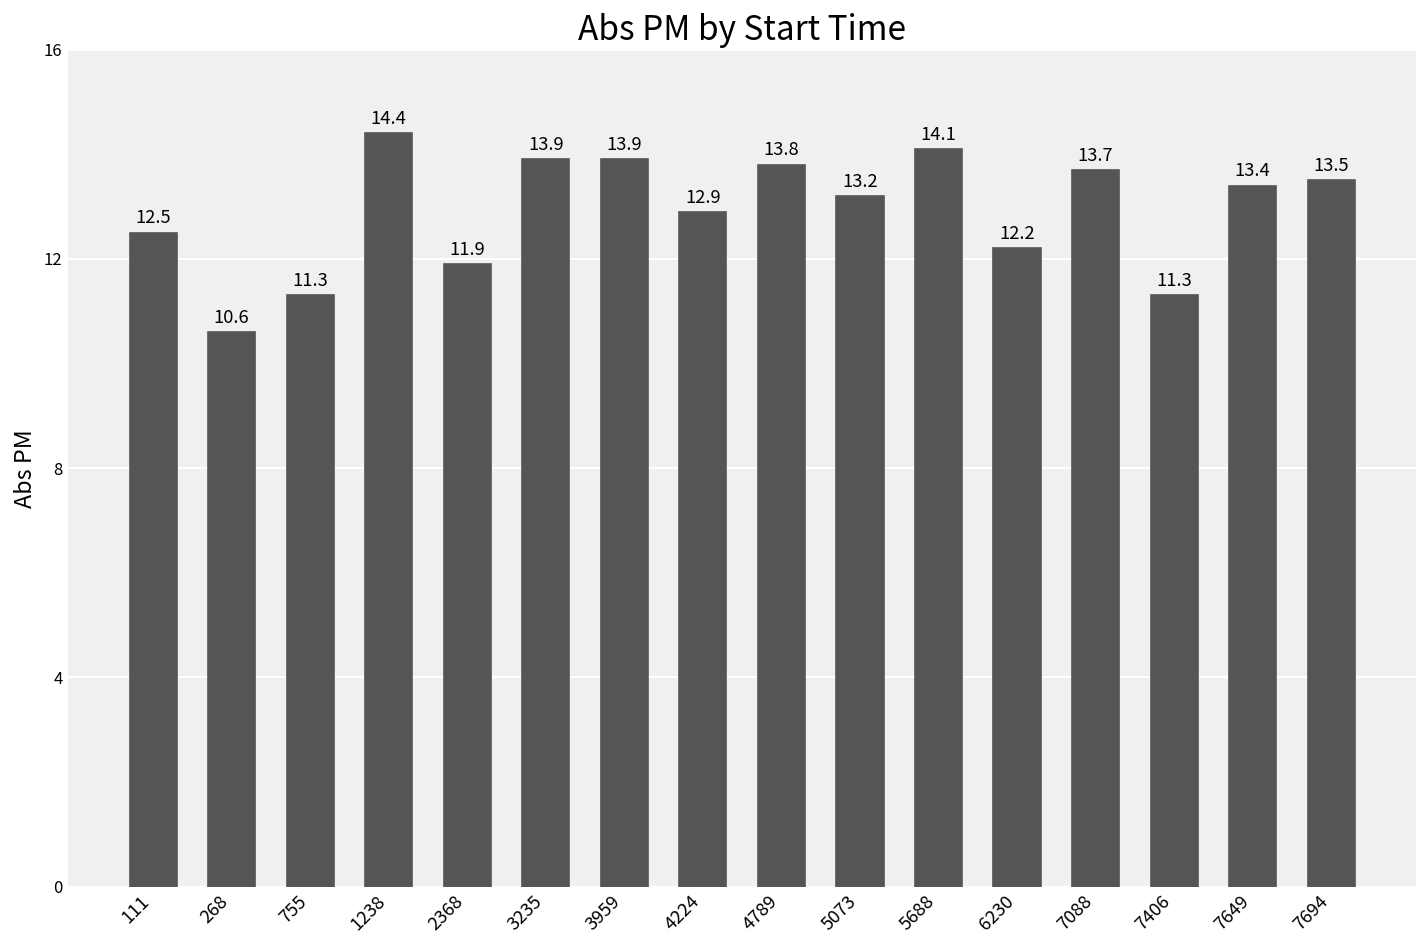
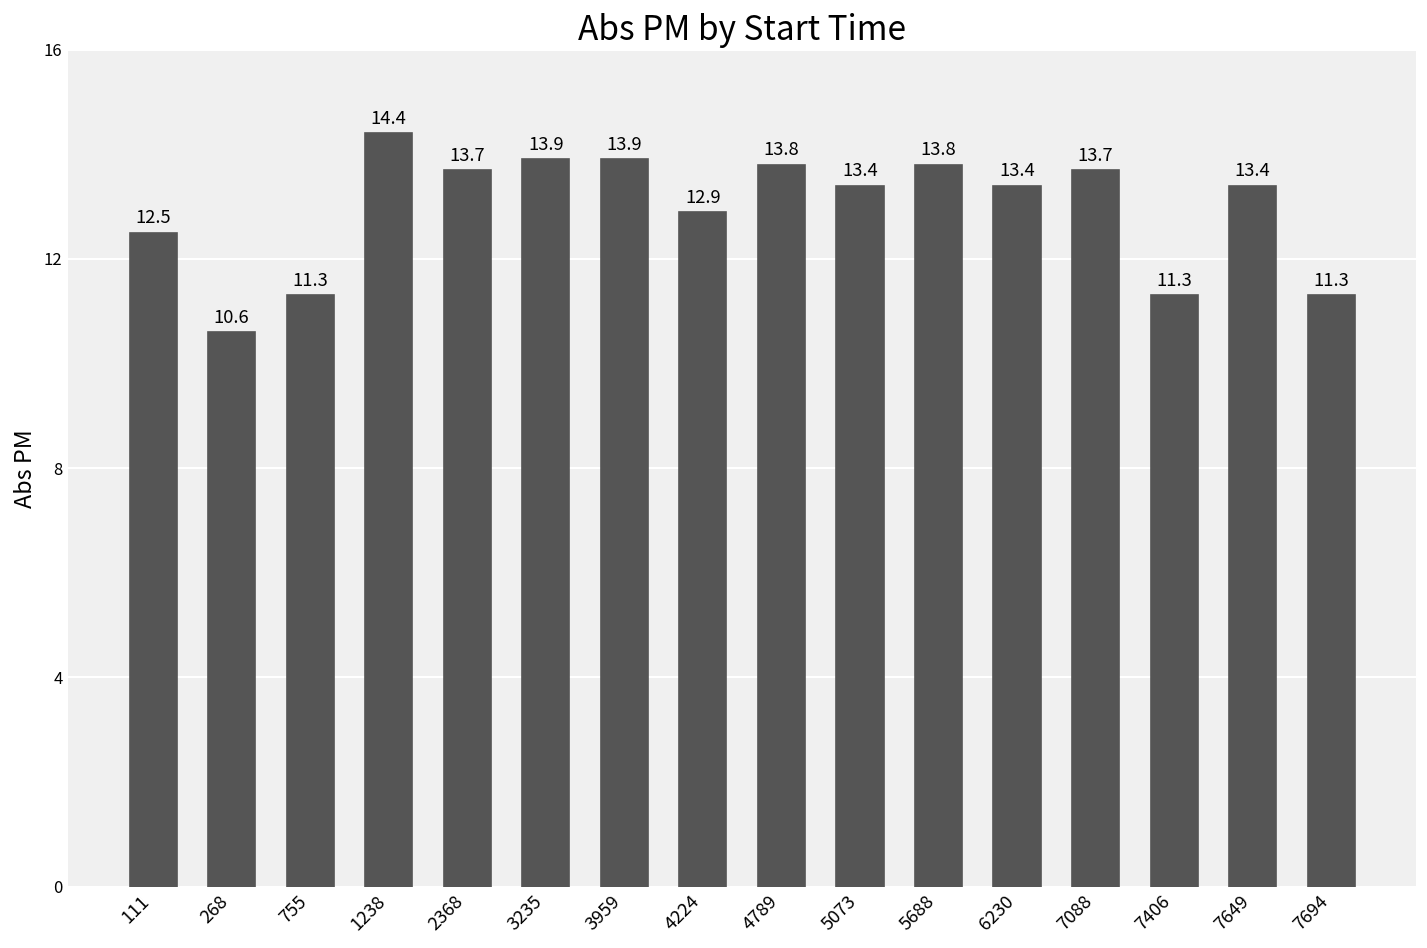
  {
    "111": 12.5,
    "268": 10.6,
    "755": 11.3,
    "1238": 14.4,
-   "2368": 11.9,
+   "2368": 13.7,
    "3235": 13.9,
    "3959": 13.9,
    "4224": 12.9,
    "4789": 13.8,
-   "5073": 13.2,
-   "5688": 14.1,
-   "6230": 12.2,
+   "5073": 13.4,
+   "5688": 13.8,
+   "6230": 13.4,
    "7088": 13.7,
    "7406": 11.3,
    "7649": 13.4,
-   "7694": 13.5
+   "7694": 11.3
  }
